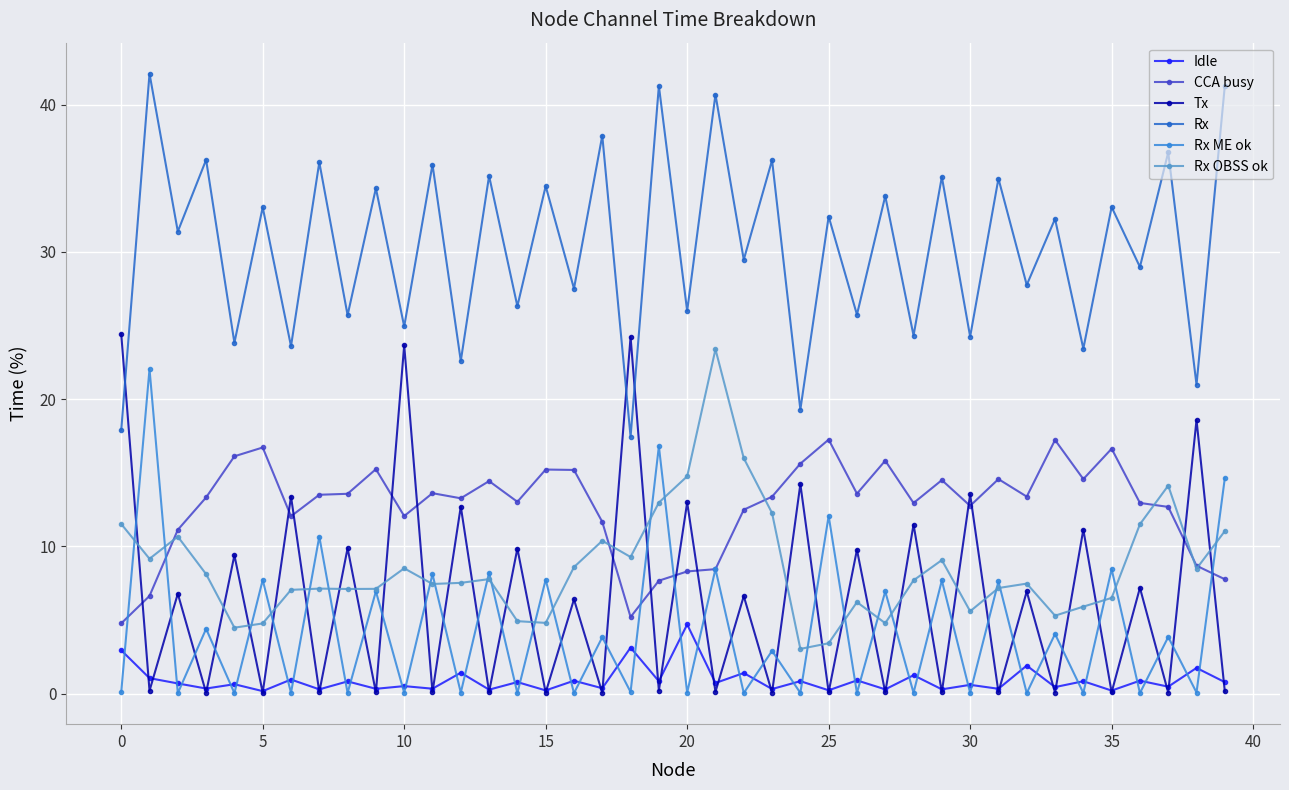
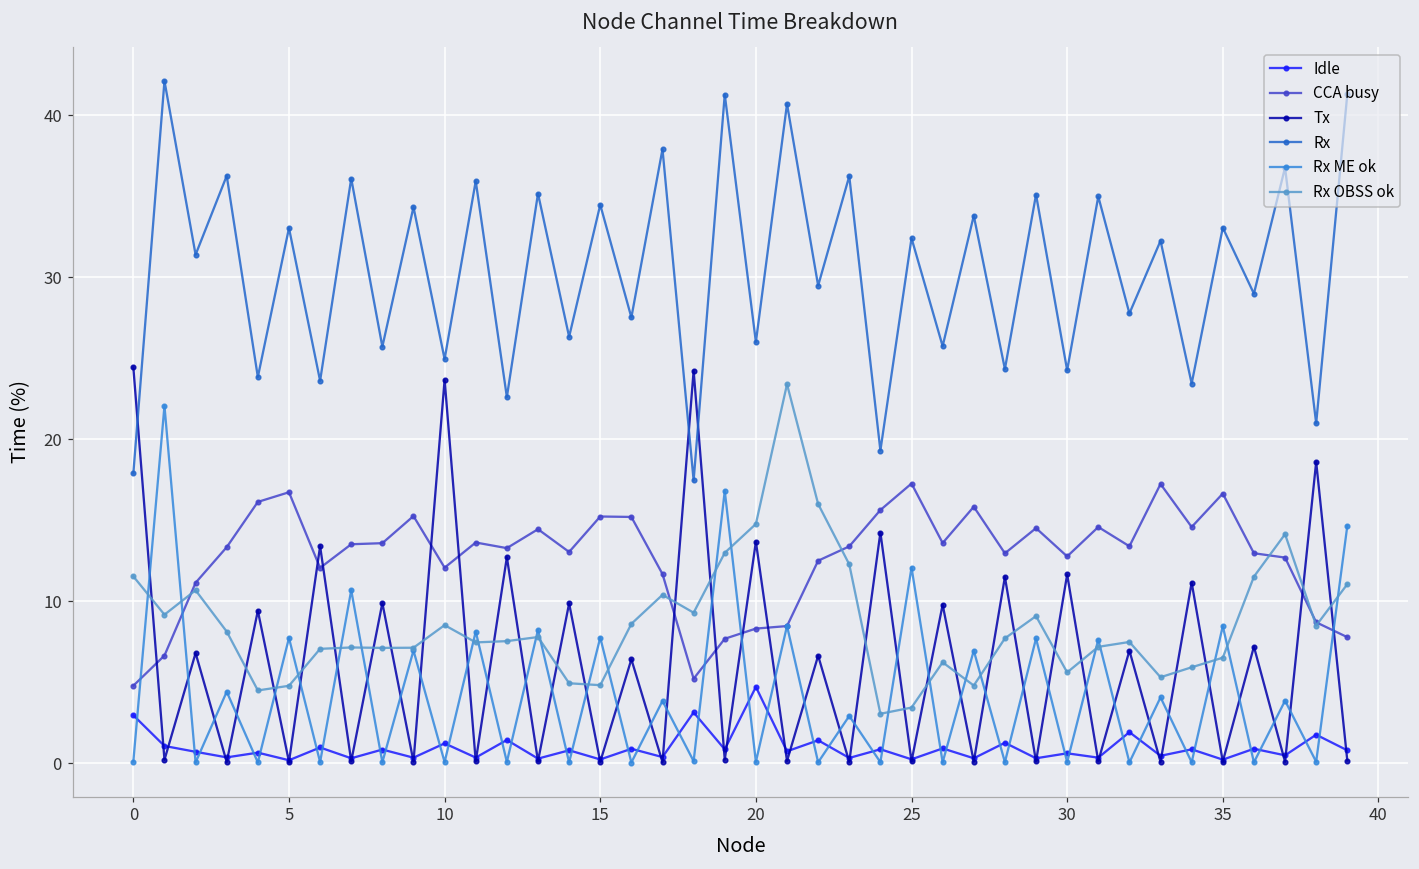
  {
    "Idle": {
      "0": 3.0,
-     "10": 0.5,
+     "10": 1.2,
      "20": 4.7,
      "30": 0.6
    },
    "Tx": {
      "0": 24.4,
      "10": 23.7,
-     "20": 13.0,
-     "30": 13.5
+     "20": 13.7,
+     "30": 11.6
    }
  }
